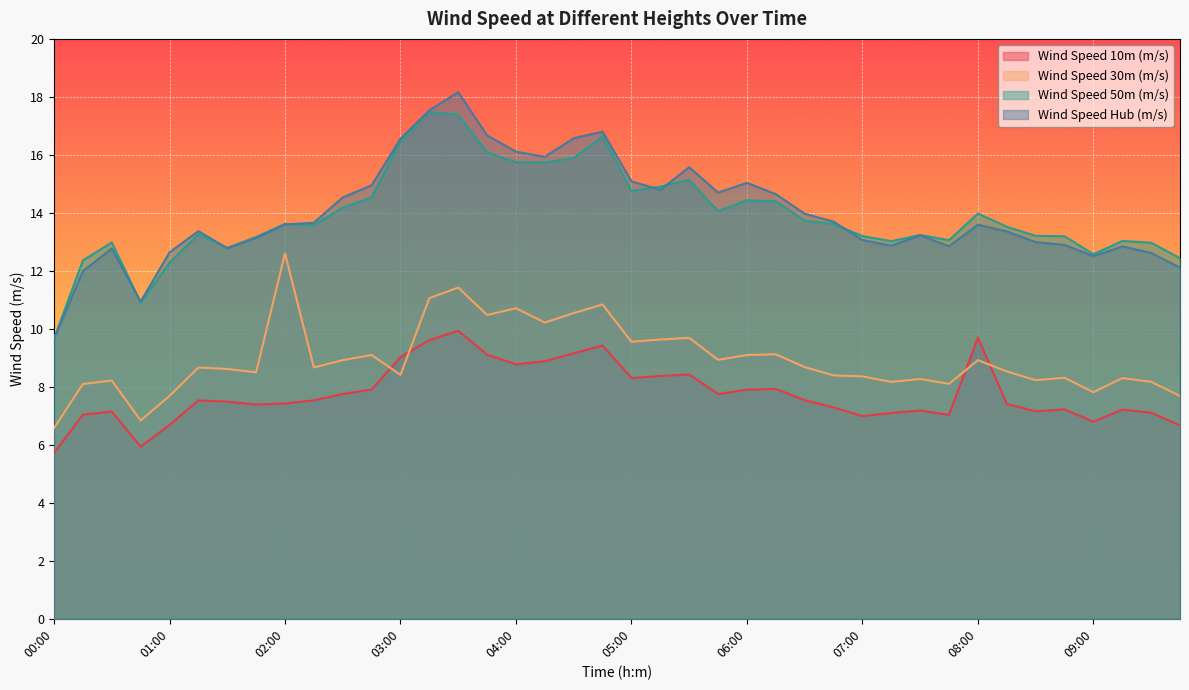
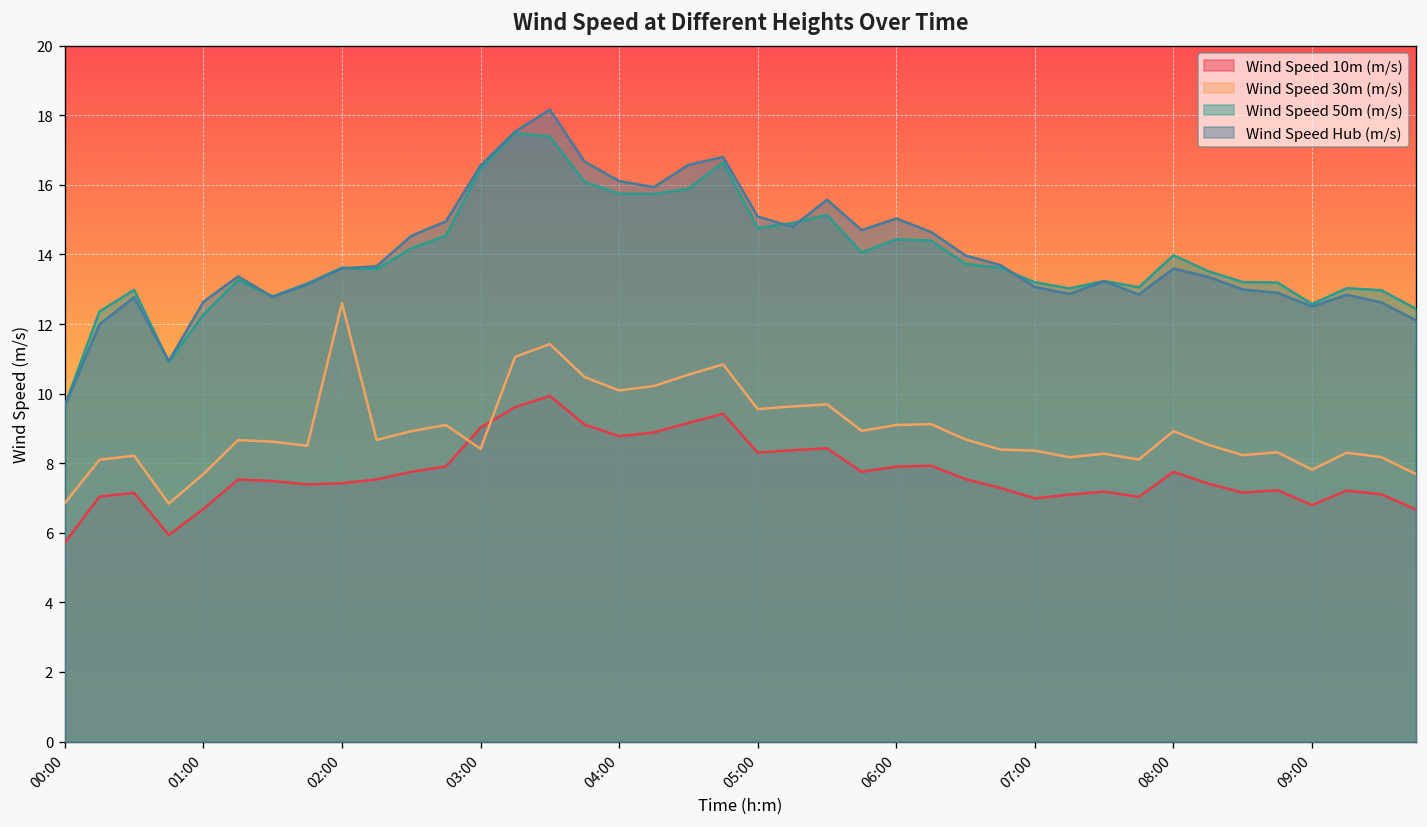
  {
    "Wind Speed 10m (m/s)": {
      "00:00": 5.7,
      "01:00": 6.7,
      "02:00": 7.4,
      "03:00": 9.0,
      "04:00": 8.8,
      "05:00": 8.3,
      "06:00": 7.9,
      "07:00": 7.0,
-     "08:00": 9.7,
+     "08:00": 7.8,
      "09:00": 6.8
    },
    "Wind Speed 30m (m/s)": {
-     "00:00": 6.6,
+     "00:00": 6.9,
      "01:00": 7.7,
      "02:00": 12.6,
      "03:00": 8.4,
-     "04:00": 10.7,
+     "04:00": 10.1,
      "05:00": 9.6,
      "06:00": 9.1,
      "07:00": 8.4,
      "08:00": 8.9,
      "09:00": 7.8
    }
  }
